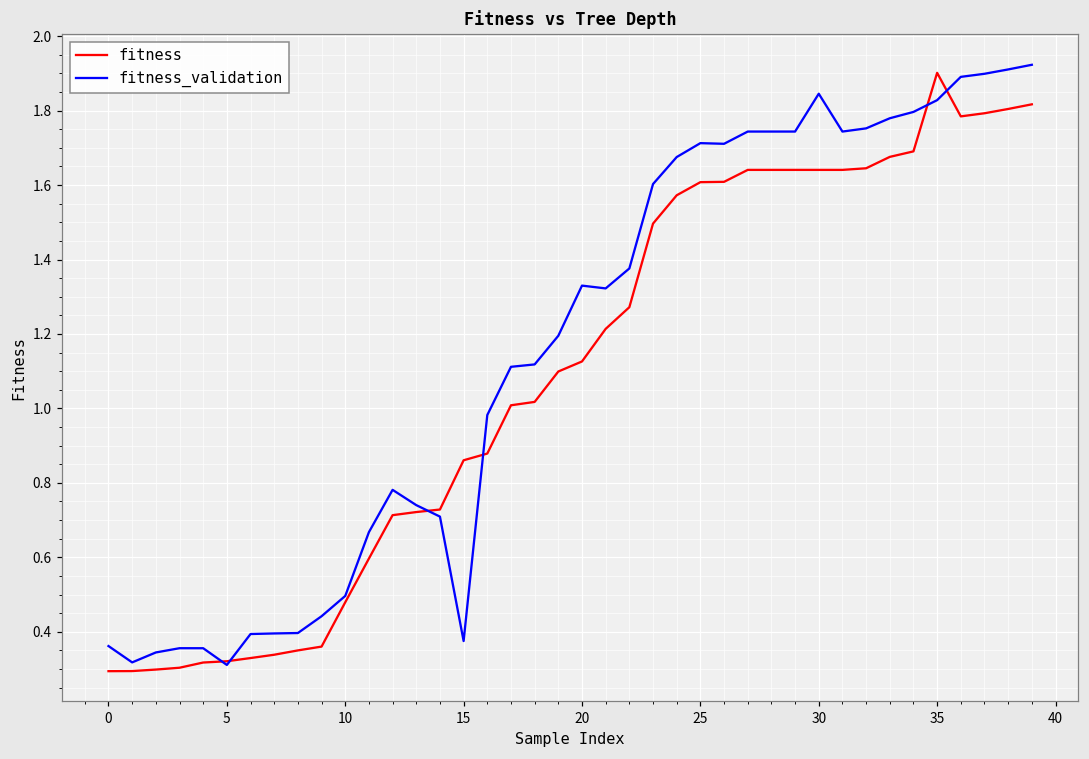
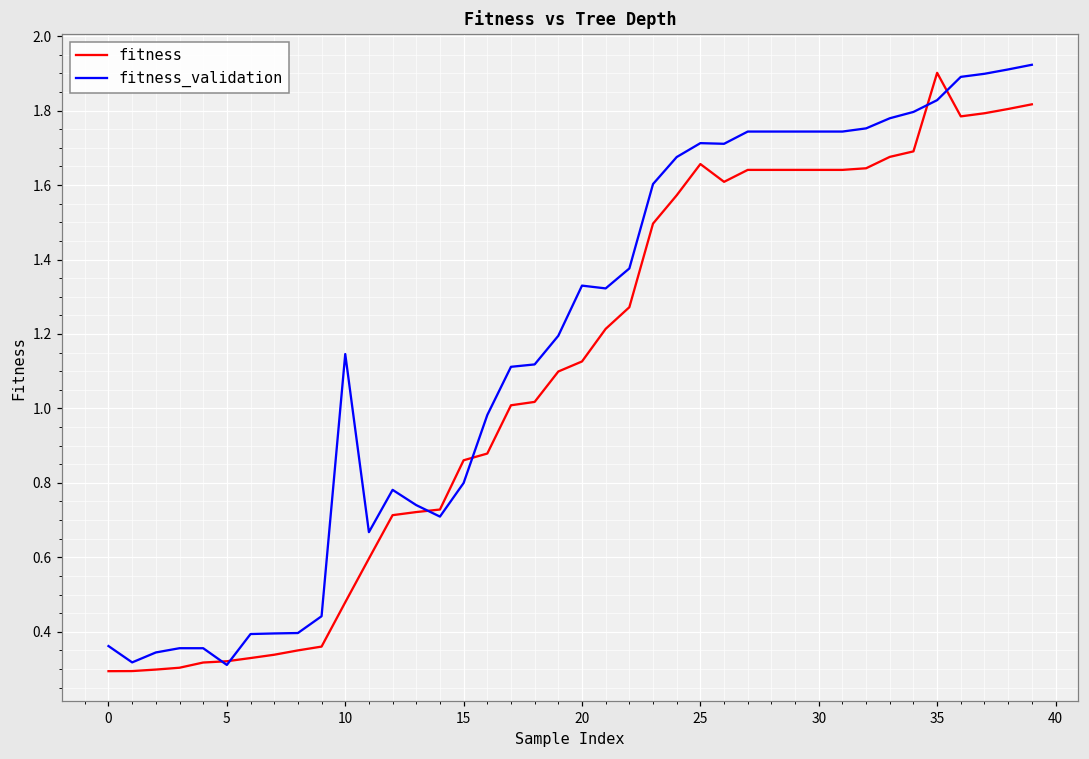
  {
    "fitness": {
      "0": 0.29,
      "5": 0.32,
      "10": 0.48,
      "15": 0.86,
      "20": 1.13,
-     "25": 1.61,
+     "25": 1.66,
      "30": 1.64,
      "35": 1.90
    },
    "fitness_validation": {
      "0": 0.36,
      "5": 0.31,
-     "10": 0.50,
-     "15": 0.38,
+     "10": 1.15,
+     "15": 0.80,
      "20": 1.33,
      "25": 1.71,
-     "30": 1.85,
+     "30": 1.74,
      "35": 1.83
    }
  }
